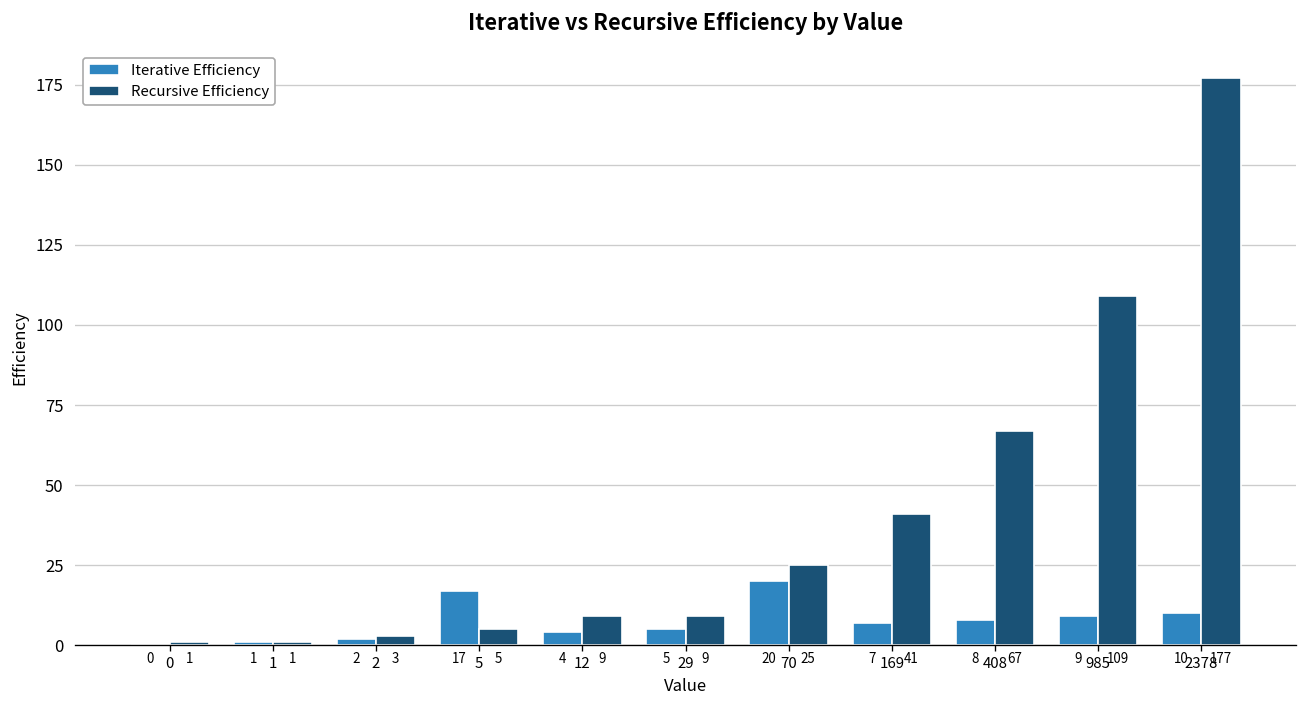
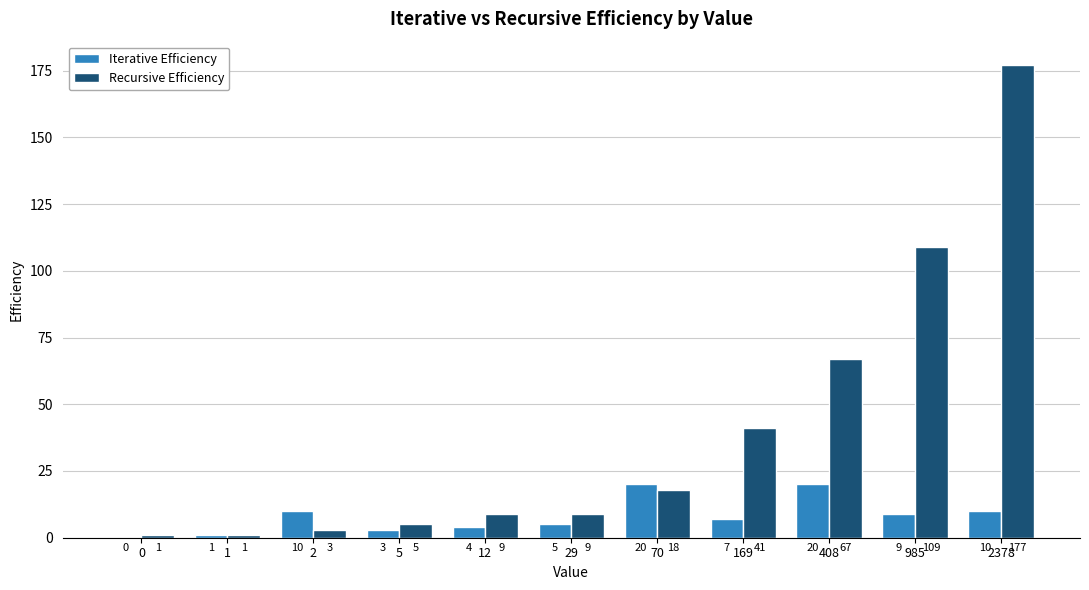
  {
    "Iterative Efficiency": {
      "0": 0,
      "1": 1,
-     "2": 2,
-     "5": 17,
+     "2": 10,
+     "5": 3,
      "12": 4,
      "29": 5,
      "169": 7,
-     "408": 8
+     "408": 20
    },
    "Recursive Efficiency": {
      "0": 1,
      "1": 1,
      "2": 3,
      "5": 5,
-     "70": 25
+     "70": 18
    }
  }
